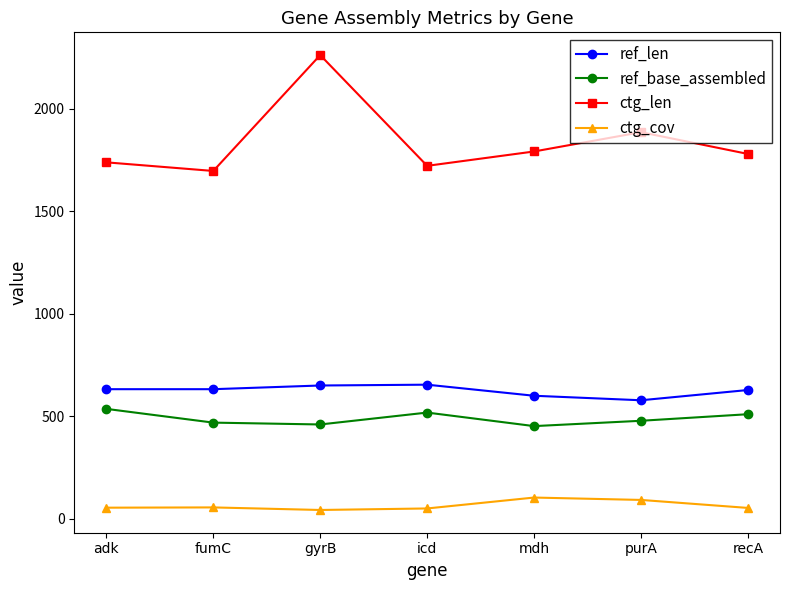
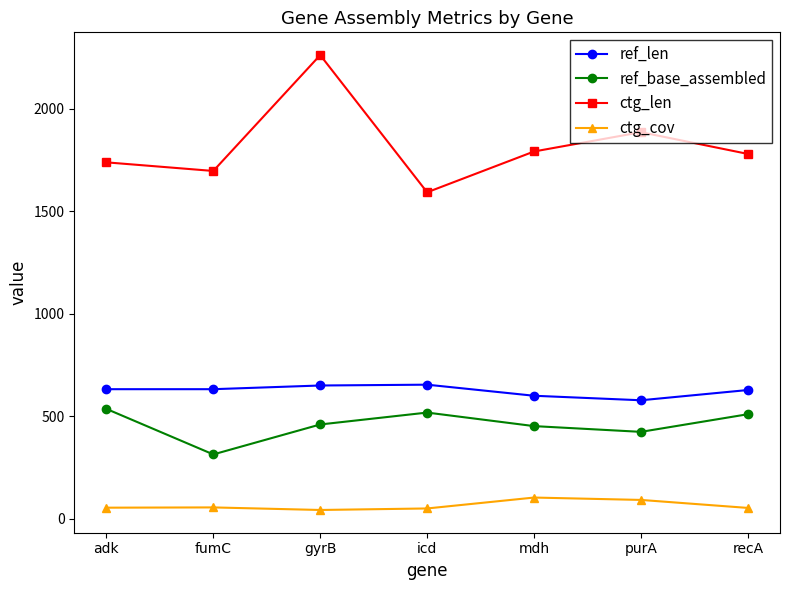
  {
    "ref_len": {
      "adk": 630,
      "fumC": 630,
      "gyrB": 650,
      "icd": 650,
      "mdh": 600,
      "purA": 580,
      "recA": 630
    },
    "ref_base_assembled": {
      "adk": 540,
-     "fumC": 470,
+     "fumC": 310,
      "gyrB": 460,
      "icd": 520,
      "mdh": 450,
-     "purA": 480,
+     "purA": 420,
      "recA": 510
    },
    "ctg_len": {
      "adk": 1740,
      "fumC": 1700,
      "gyrB": 2260,
-     "icd": 1720,
+     "icd": 1590,
      "mdh": 1790,
      "recA": 1780
    },
    "ctg_cov": {
      "adk": 50,
      "fumC": 60,
      "gyrB": 40,
      "icd": 50,
      "mdh": 100,
      "purA": 90,
      "recA": 50
    }
  }
